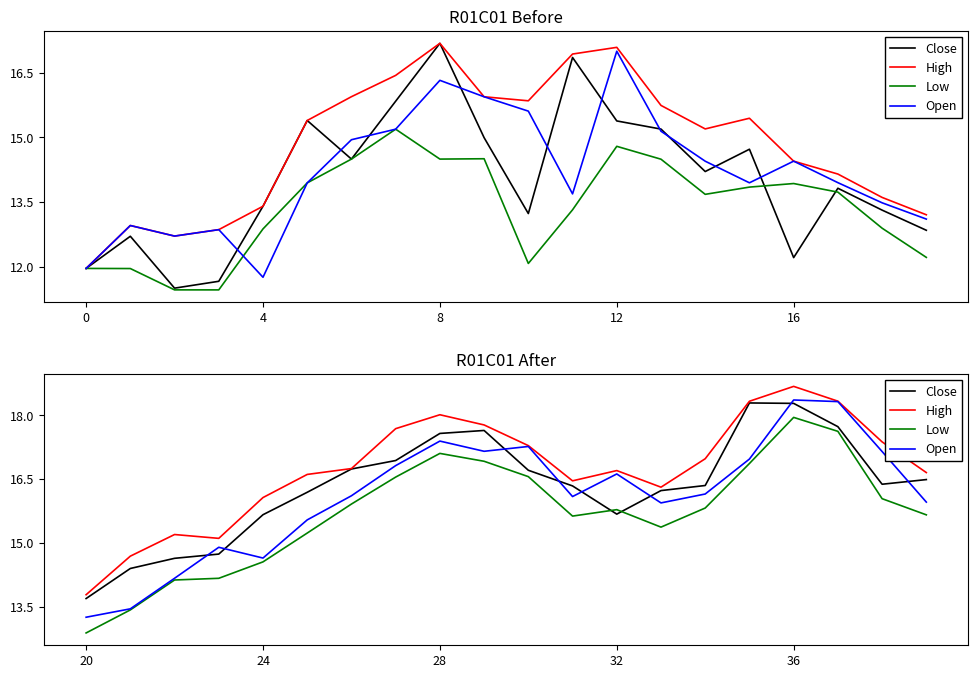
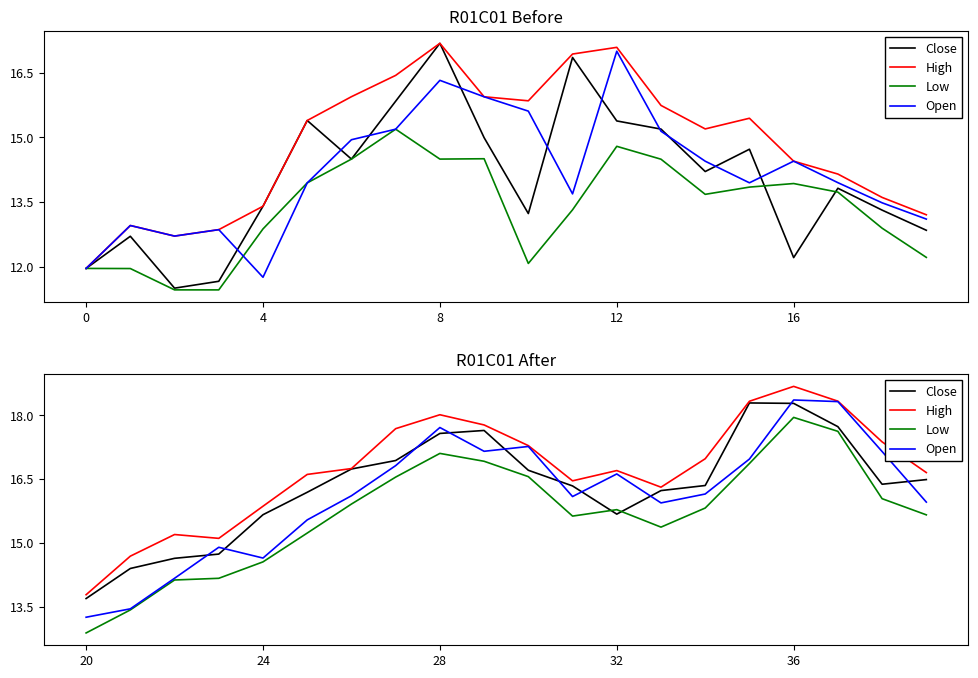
  {
    "R01C01 Before": {
      "Close": {
        "12": 15.4,
        "16": 12.2
      },
      "High": {
        "12": 17.1
      },
      "Low": {
        "4": 12.9,
        "8": 14.5,
        "12": 14.8,
        "16": 13.9
      },
      "Open": {
        "4": 11.8,
        "8": 16.3,
        "12": 17.0
      }
    },
    "R01C01 After": {
      "Close": {
        "20": 13.7,
        "24": 15.7,
        "28": 17.6,
        "32": 15.7,
        "36": 18.3
      },
      "High": {
        "20": 13.8,
-       "24": 16.1,
+       "24": 15.9,
        "28": 18.0,
        "32": 16.7,
        "36": 18.7
      },
      "Low": {
        "20": 12.9,
        "24": 14.6,
        "28": 17.1,
        "32": 15.8,
        "36": 18.0
      },
      "Open": {
        "20": 13.2,
        "24": 14.6,
-       "28": 17.4,
+       "28": 17.7,
        "32": 16.6,
        "36": 18.4
      }
    }
  }
